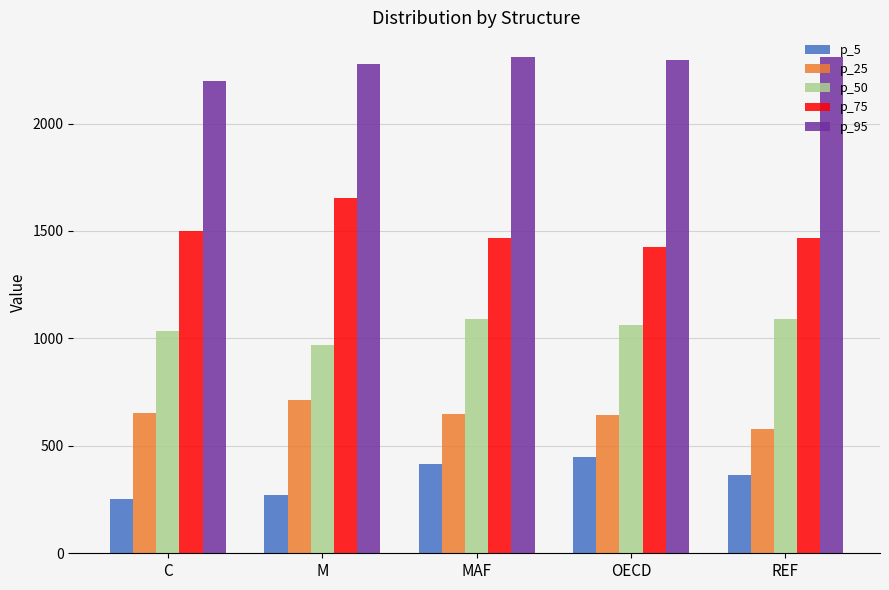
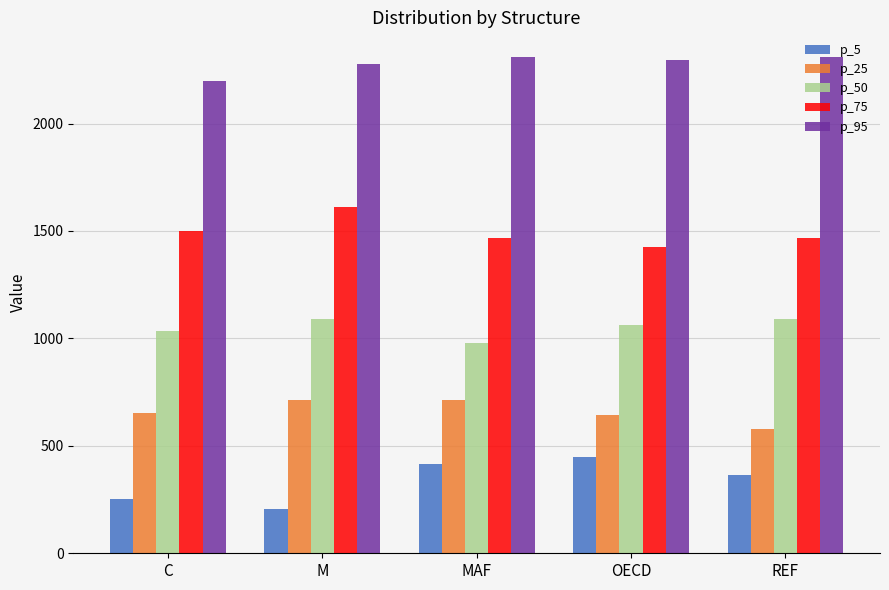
  {
    "p_5": {
      "C": 250,
-     "M": 270,
+     "M": 200,
      "MAF": 420,
      "OECD": 450,
      "REF": 370
    },
    "p_25": {
      "C": 650,
      "M": 710,
-     "MAF": 650,
+     "MAF": 710,
      "OECD": 640,
      "REF": 580
    },
    "p_50": {
      "C": 1040,
-     "M": 970,
-     "MAF": 1090,
+     "M": 1090,
+     "MAF": 980,
      "OECD": 1060,
      "REF": 1090
    },
    "p_75": {
      "C": 1500,
-     "M": 1650,
+     "M": 1610,
      "MAF": 1470,
      "OECD": 1420,
      "REF": 1470
    },
    "p_95": {
      "C": 2200,
      "M": 2280,
      "MAF": 2310,
      "OECD": 2290,
      "REF": 2310
    }
  }
